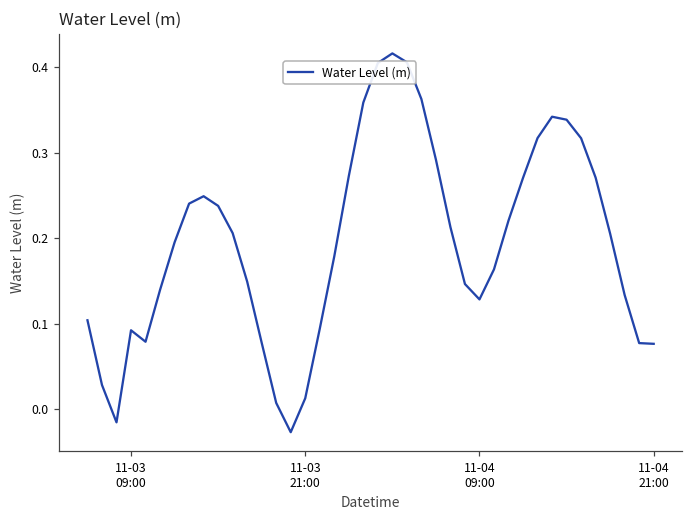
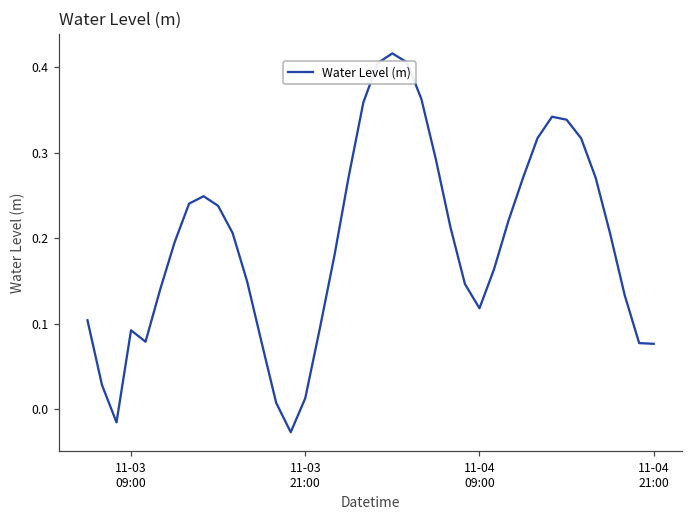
  {
    "11-03 09:00": 0.09,
    "11-03 21:00": 0.01,
-   "11-04 09:00": 0.13,
+   "11-04 09:00": 0.12,
    "11-04 21:00": 0.08
  }
